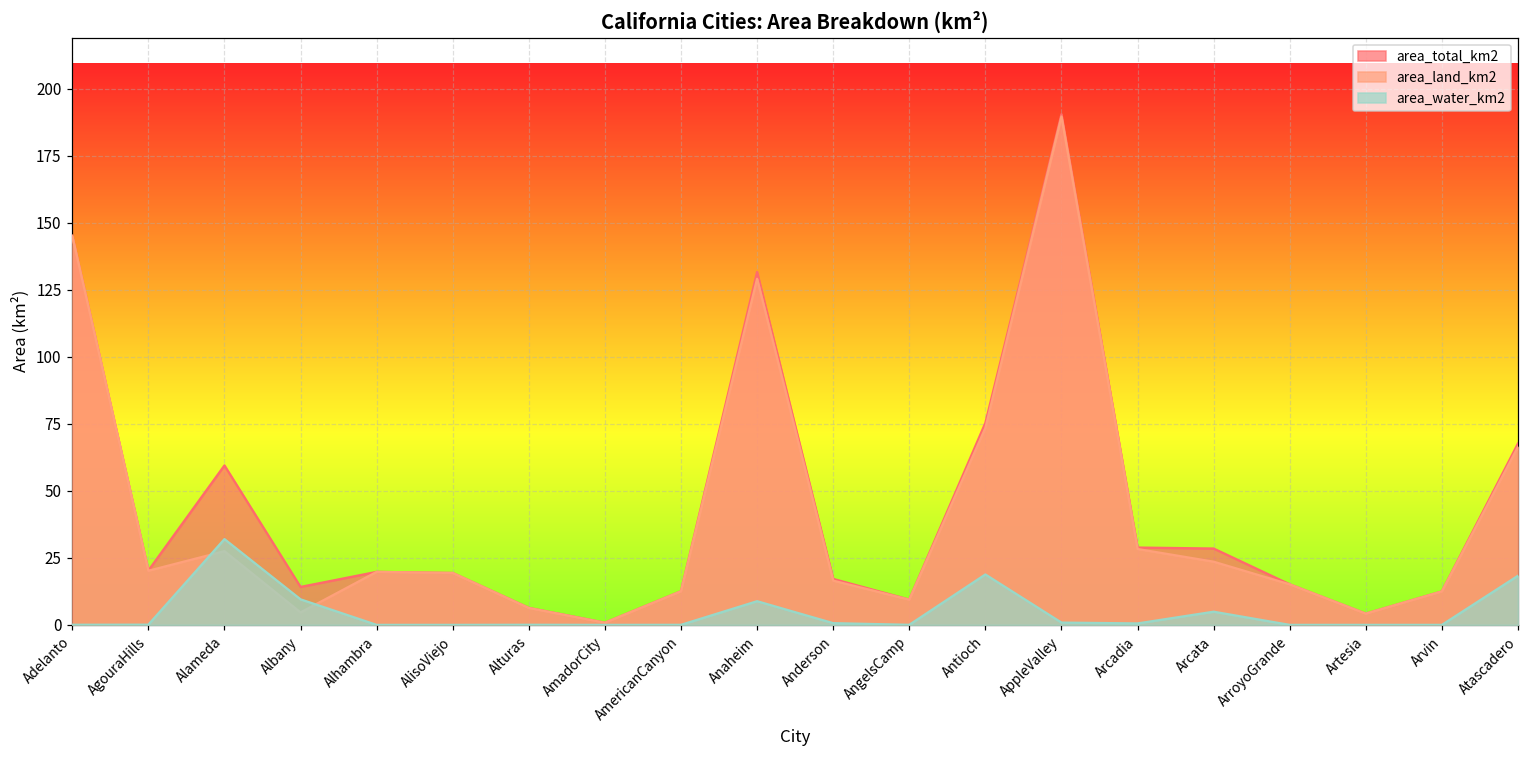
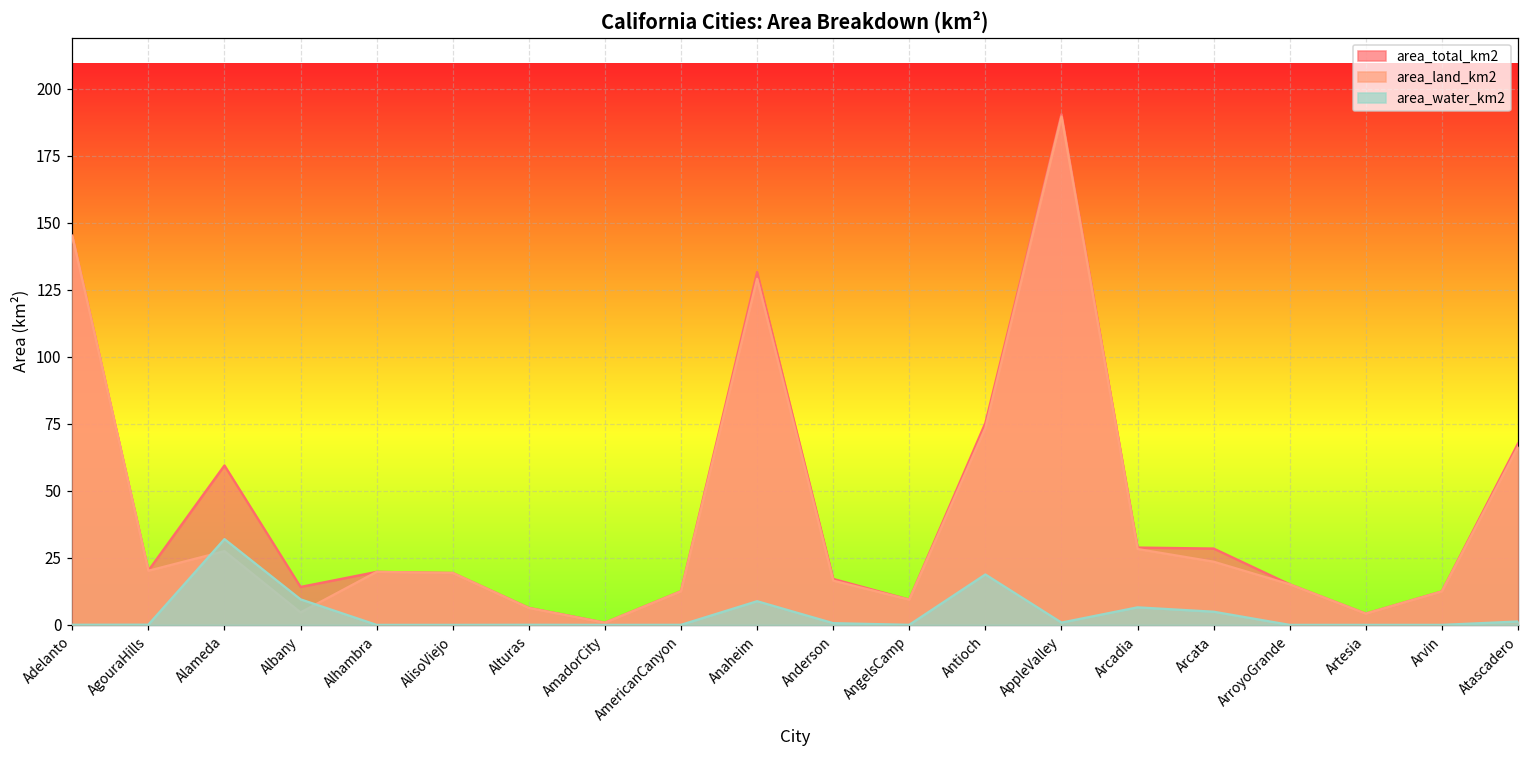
  {
    "area_water_km2": {
      "Adelanto": 0,
      "AgouraHills": 0,
      "Alameda": 32,
      "Albany": 10,
      "Alhambra": 0,
      "AlisoViejo": 0,
      "Alturas": 0,
      "AmericanCanyon": 0,
      "Anaheim": 9,
      "Anderson": 1,
      "AngelsCamp": 0,
      "Antioch": 19,
      "AppleValley": 1,
-     "Arcadia": 1,
+     "Arcadia": 7,
      "Arcata": 5,
      "ArroyoGrande": 0,
      "Artesia": 0,
      "Arvin": 0,
-     "Atascadero": 18
+     "Atascadero": 1
    }
  }
